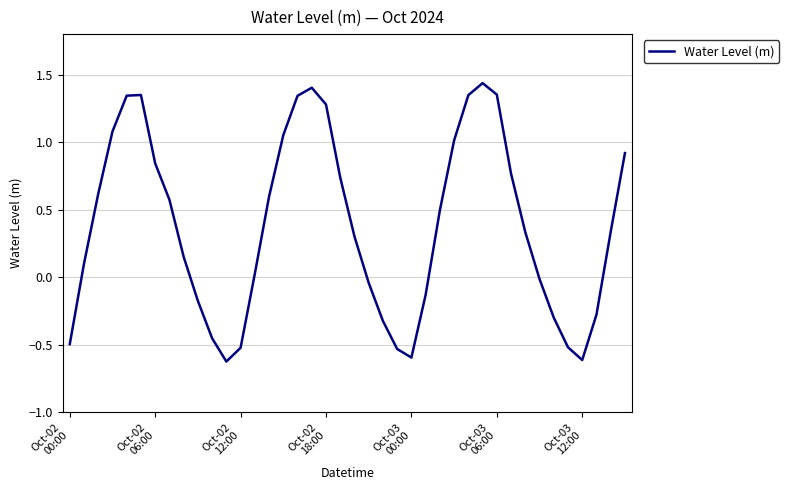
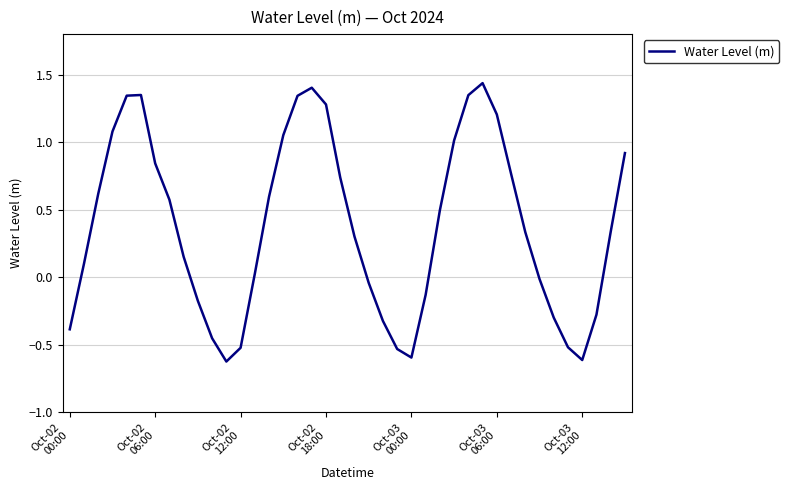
  {
-   "Oct-02 00:00": -0.50,
+   "Oct-02 00:00": -0.39,
    "Oct-02 06:00": 0.84,
    "Oct-02 12:00": -0.52,
    "Oct-02 18:00": 1.28,
    "Oct-03 00:00": -0.60,
-   "Oct-03 06:00": 1.35,
+   "Oct-03 06:00": 1.21,
    "Oct-03 12:00": -0.61
  }
